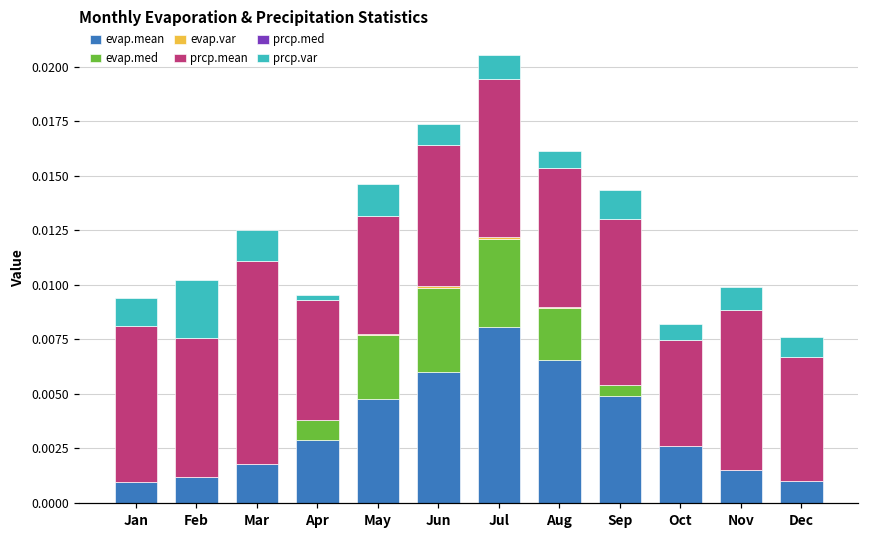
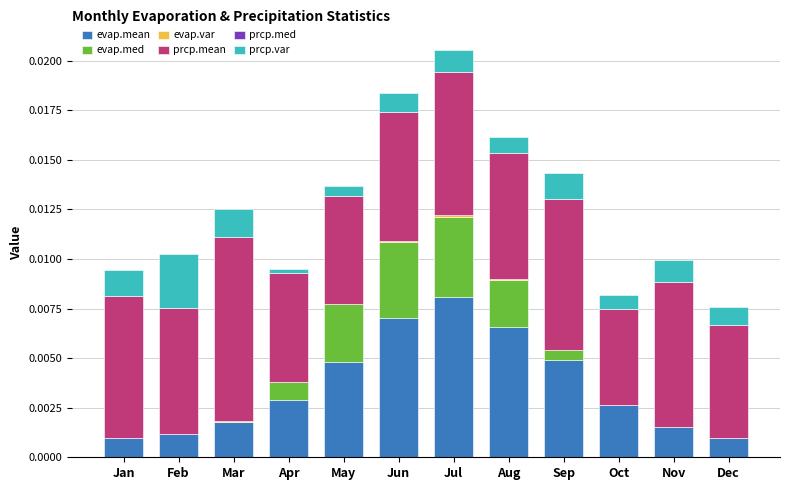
  {
    "evap.mean": {
      "Jan": 0.001,
      "Feb": 0.0012,
      "Mar": 0.0018,
      "Apr": 0.003,
      "May": 0.0048,
-     "Jun": 0.006,
+     "Jun": 0.007,
      "Jul": 0.008,
      "Aug": 0.0066,
      "Sep": 0.005,
      "Oct": 0.0026,
      "Nov": 0.0015,
      "Dec": 0.001
    },
    "evap.med": {
      "Jan": 0.0000,
      "Feb": 0.0000,
      "Mar": 0.0000,
      "Apr": 0.0009,
      "May": 0.0029,
      "Jun": 0.0039,
      "Jul": 0.0041,
      "Aug": 0.0024,
      "Sep": 0.0005,
      "Oct": 0.0000,
      "Nov": 0.0000,
      "Dec": 0.0000
    },
    "prcp.var": {
      "Jan": 0.0013,
      "Feb": 0.0027,
      "Mar": 0.0014,
      "Apr": 0.0002,
-     "May": 0.0015,
+     "May": 0.0005,
      "Jun": 0.0010,
      "Jul": 0.0011,
      "Aug": 0.0008,
      "Sep": 0.0013,
      "Oct": 0.0007,
      "Nov": 0.0011,
      "Dec": 0.0009
    }
  }
